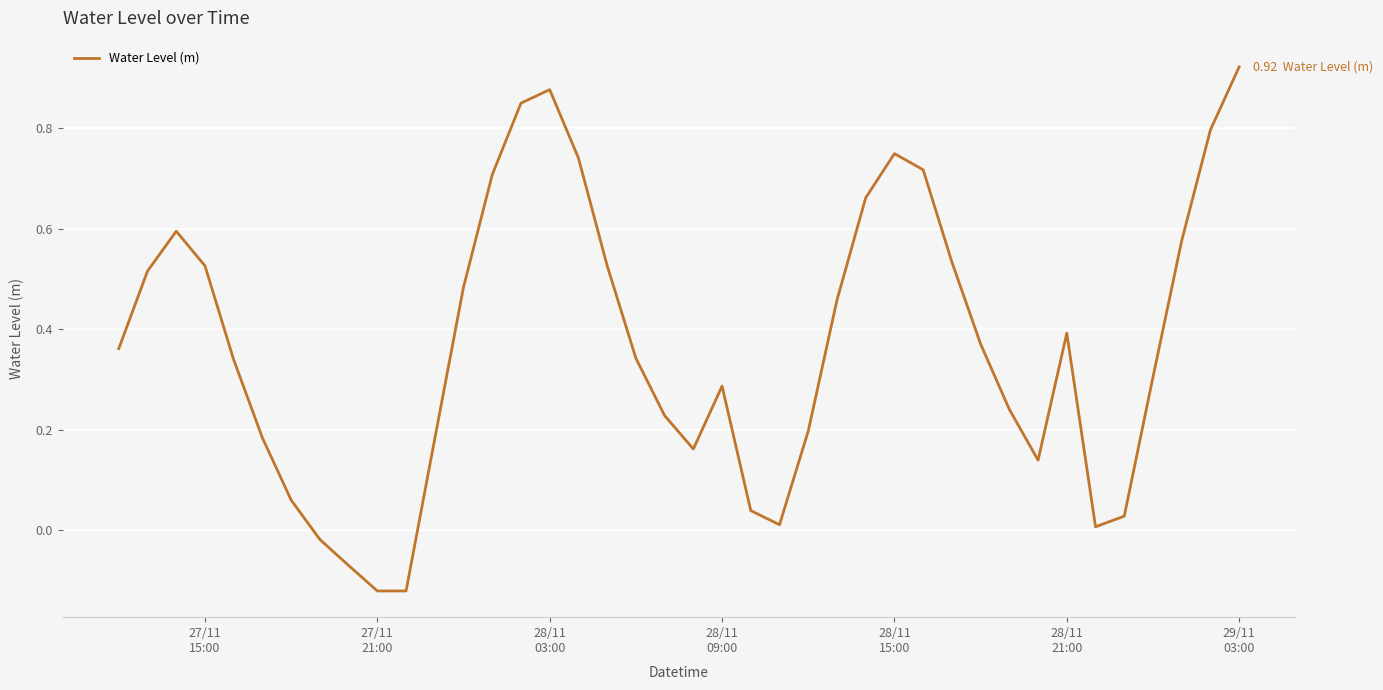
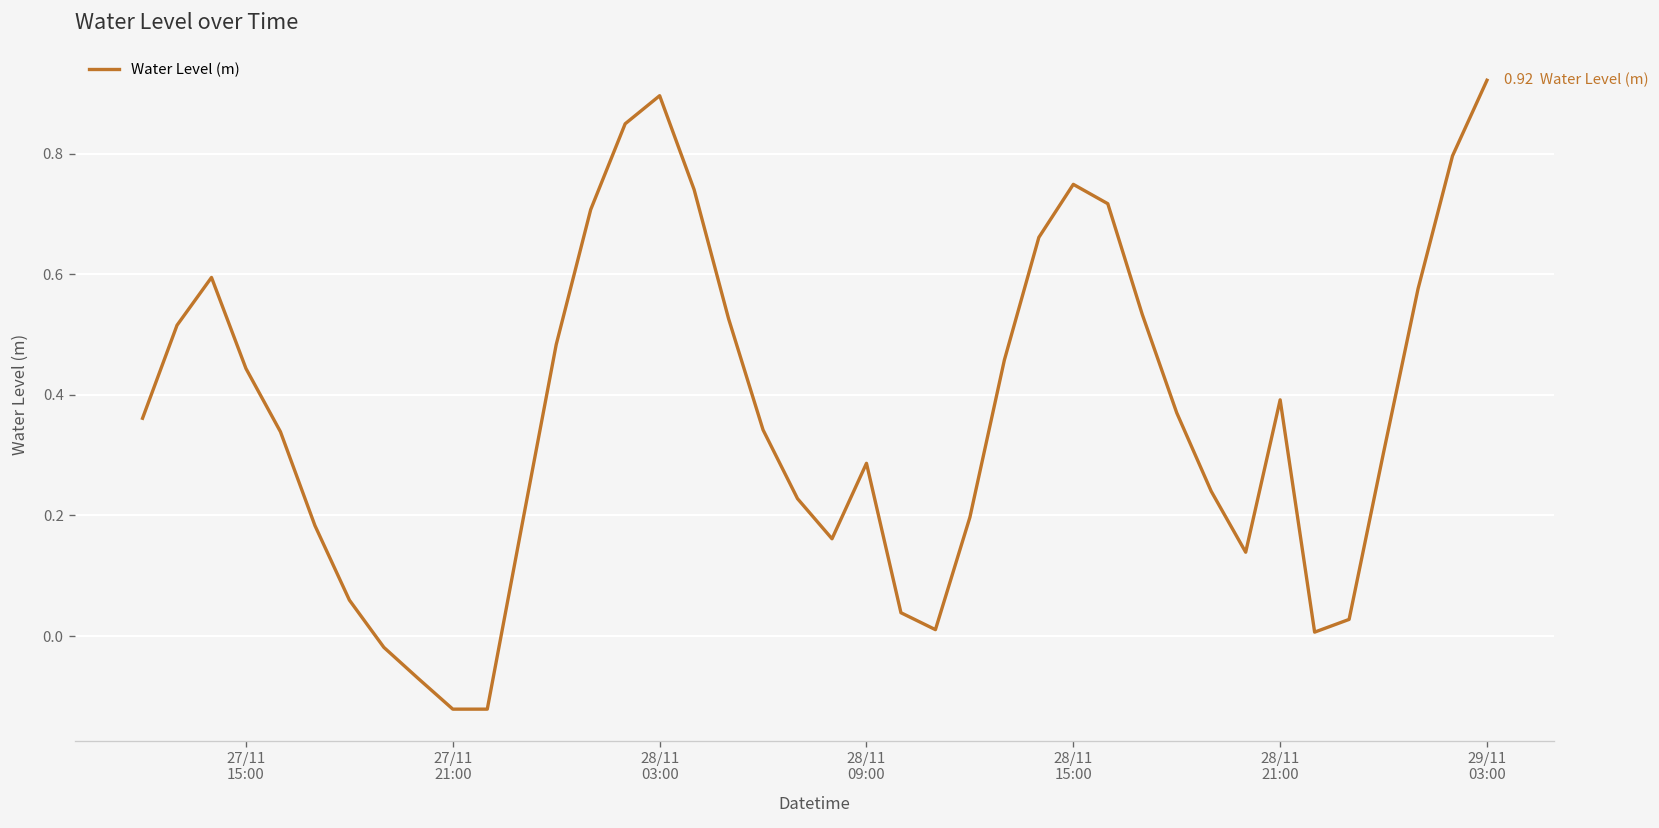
  {
-   "27/11 15:00": 0.53,
+   "27/11 15:00": 0.44,
    "27/11 21:00": -0.12,
-   "28/11 03:00": 0.88,
+   "28/11 03:00": 0.90,
    "28/11 09:00": 0.29,
    "28/11 15:00": 0.75,
    "28/11 21:00": 0.39
  }
